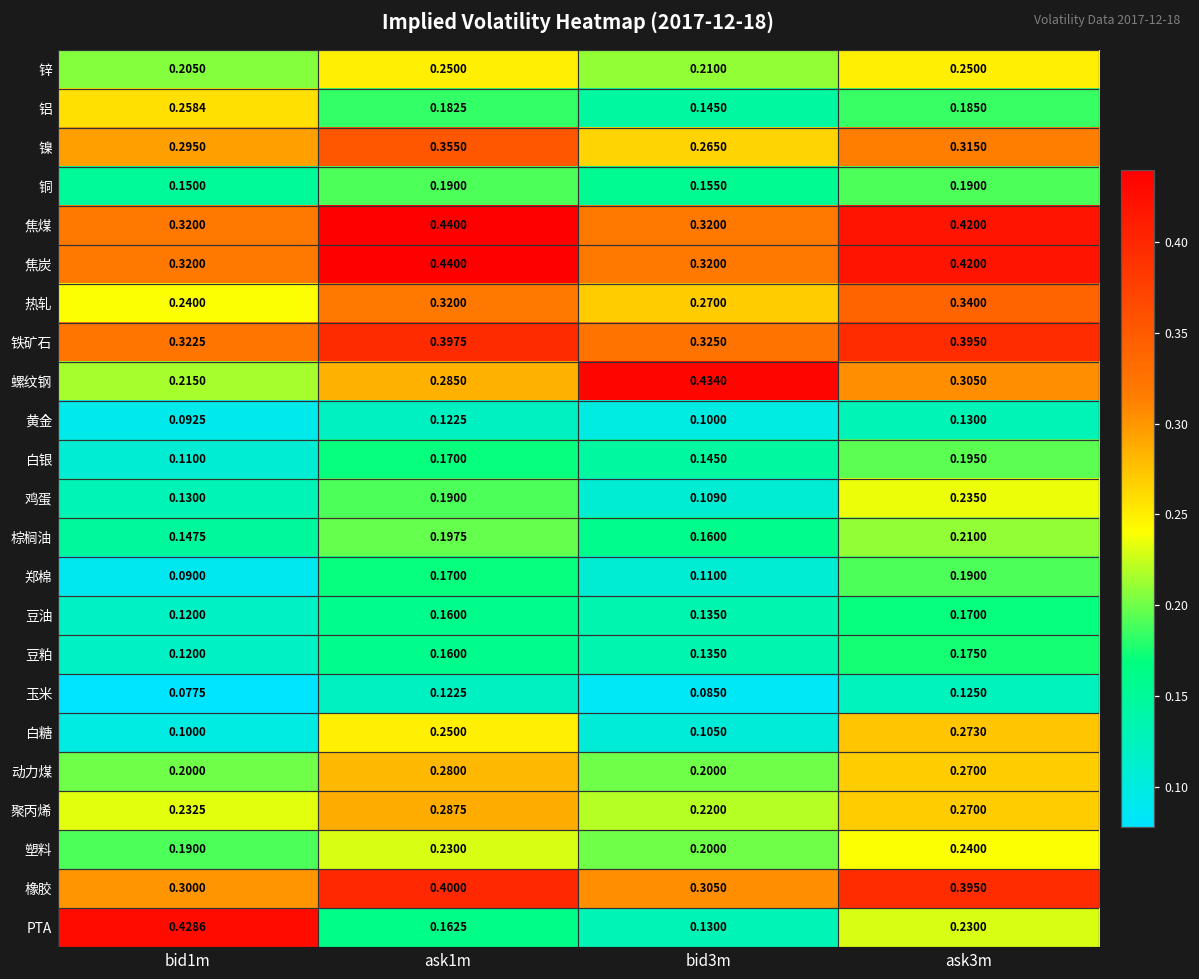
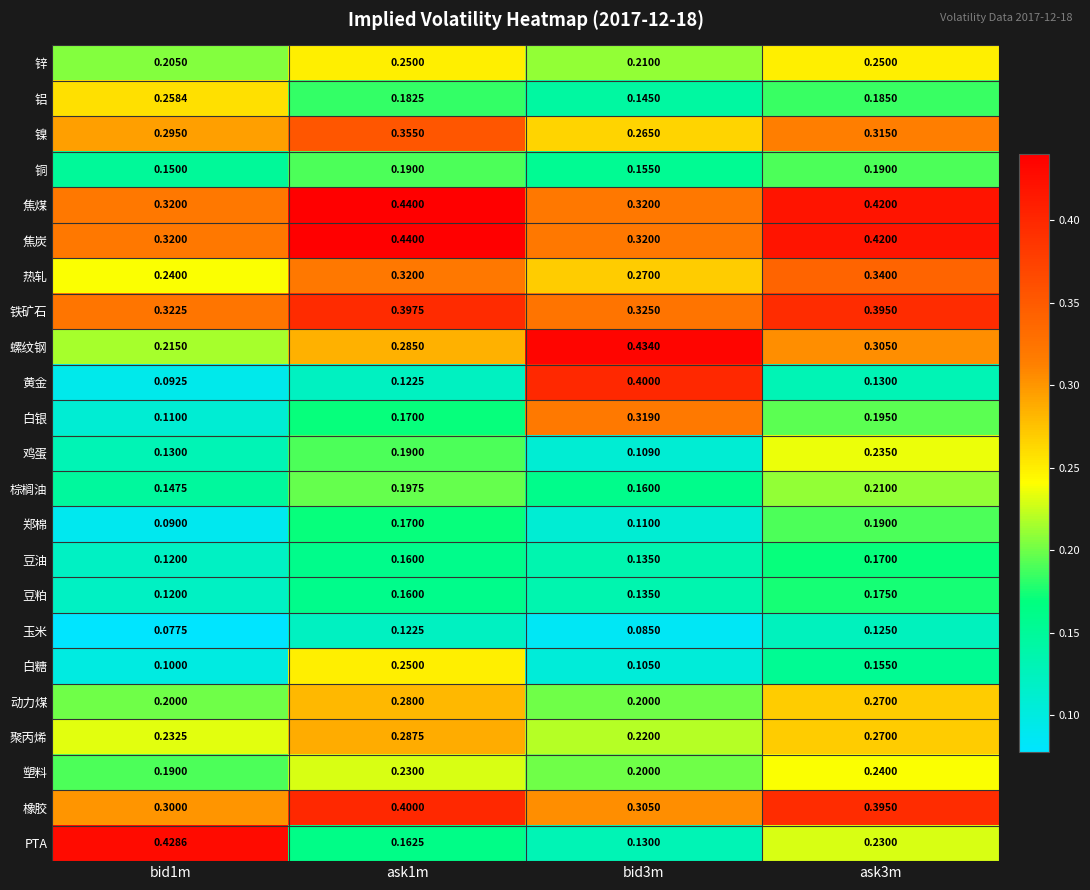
  {
    "锌": {
      "bid1m": 0.2050,
      "ask1m": 0.2500,
      "bid3m": 0.2100,
      "ask3m": 0.2500
    },
    "铝": {
      "bid1m": 0.2584,
      "ask1m": 0.1825,
      "bid3m": 0.1450,
      "ask3m": 0.1850
    },
    "镍": {
      "bid1m": 0.2950,
      "ask1m": 0.3550,
      "bid3m": 0.2650,
      "ask3m": 0.3150
    },
    "铜": {
      "bid1m": 0.1500,
      "ask1m": 0.1900,
      "bid3m": 0.1550,
      "ask3m": 0.1900
    },
    "焦煤": {
      "bid1m": 0.3200,
      "ask1m": 0.4400,
      "bid3m": 0.3200,
      "ask3m": 0.4200
    },
    "焦炭": {
      "bid1m": 0.3200,
      "ask1m": 0.4400,
      "bid3m": 0.3200,
      "ask3m": 0.4200
    },
    "热轧": {
      "bid1m": 0.2400,
      "ask1m": 0.3200,
      "bid3m": 0.2700,
      "ask3m": 0.3400
    },
    "铁矿石": {
      "bid1m": 0.3225,
      "ask1m": 0.3975,
      "bid3m": 0.3250,
      "ask3m": 0.3950
    },
    "螺纹钢": {
      "bid1m": 0.2150,
      "ask1m": 0.2850,
      "bid3m": 0.4340,
      "ask3m": 0.3050
    },
    "黄金": {
      "bid1m": 0.0925,
      "ask1m": 0.1225,
-     "bid3m": 0.1000,
+     "bid3m": 0.4000,
      "ask3m": 0.1300
    },
    "白银": {
      "bid1m": 0.1100,
      "ask1m": 0.1700,
-     "bid3m": 0.1450,
+     "bid3m": 0.3190,
      "ask3m": 0.1950
    },
    "鸡蛋": {
      "bid1m": 0.1300,
      "ask1m": 0.1900,
      "bid3m": 0.1090,
      "ask3m": 0.2350
    },
    "棕榈油": {
      "bid1m": 0.1475,
      "ask1m": 0.1975,
      "bid3m": 0.1600,
      "ask3m": 0.2100
    },
    "郑棉": {
      "bid1m": 0.0900,
      "ask1m": 0.1700,
      "bid3m": 0.1100,
      "ask3m": 0.1900
    },
    "豆油": {
      "bid1m": 0.1200,
      "ask1m": 0.1600,
      "bid3m": 0.1350,
      "ask3m": 0.1700
    },
    "豆粕": {
      "bid1m": 0.1200,
      "ask1m": 0.1600,
      "bid3m": 0.1350,
      "ask3m": 0.1750
    },
    "玉米": {
      "bid1m": 0.0775,
      "ask1m": 0.1225,
      "bid3m": 0.0850,
      "ask3m": 0.1250
    },
    "白糖": {
      "bid1m": 0.1000,
      "ask1m": 0.2500,
      "bid3m": 0.1050,
-     "ask3m": 0.2730
+     "ask3m": 0.1550
    },
    "动力煤": {
      "bid1m": 0.2000,
      "ask1m": 0.2800,
      "bid3m": 0.2000,
      "ask3m": 0.2700
    },
    "聚丙烯": {
      "bid1m": 0.2325,
      "ask1m": 0.2875,
      "bid3m": 0.2200,
      "ask3m": 0.2700
    },
    "塑料": {
      "bid1m": 0.1900,
      "ask1m": 0.2300,
      "bid3m": 0.2000,
      "ask3m": 0.2400
    },
    "橡胶": {
      "bid1m": 0.3000,
      "ask1m": 0.4000,
      "bid3m": 0.3050,
      "ask3m": 0.3950
    },
    "PTA": {
      "bid1m": 0.4286,
      "ask1m": 0.1625,
      "bid3m": 0.1300,
      "ask3m": 0.2300
    }
  }
